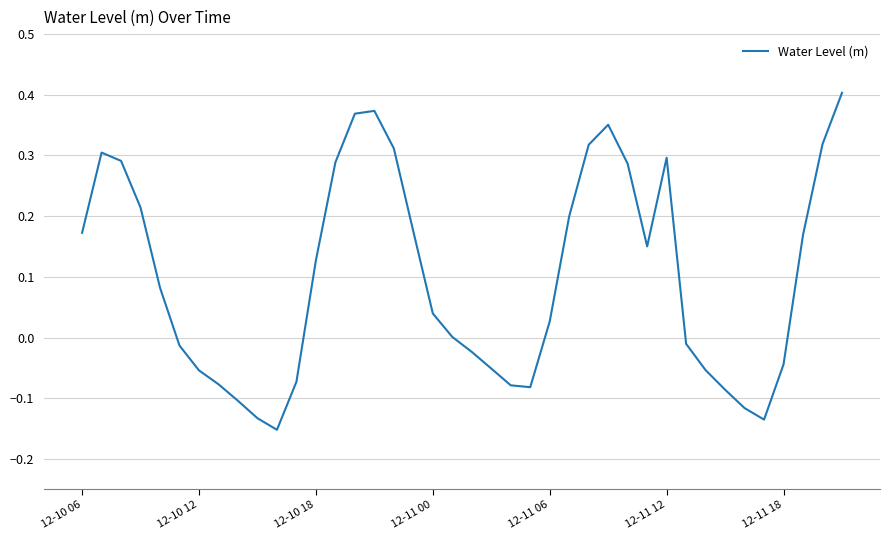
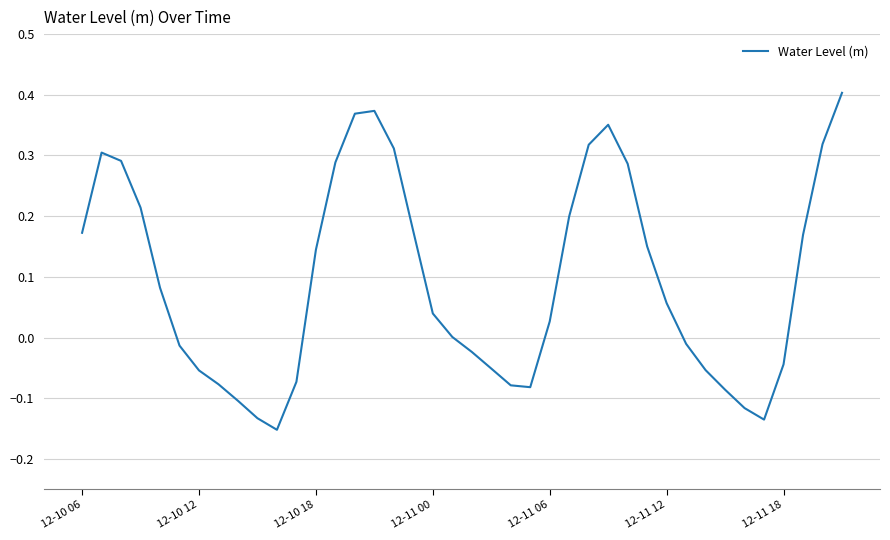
  {
    "12-10 06": 0.17,
    "12-10 12": -0.05,
-   "12-10 18": 0.13,
+   "12-10 18": 0.14,
    "12-11 00": 0.04,
    "12-11 06": 0.03,
-   "12-11 12": 0.30,
+   "12-11 12": 0.06,
    "12-11 18": -0.04
  }
